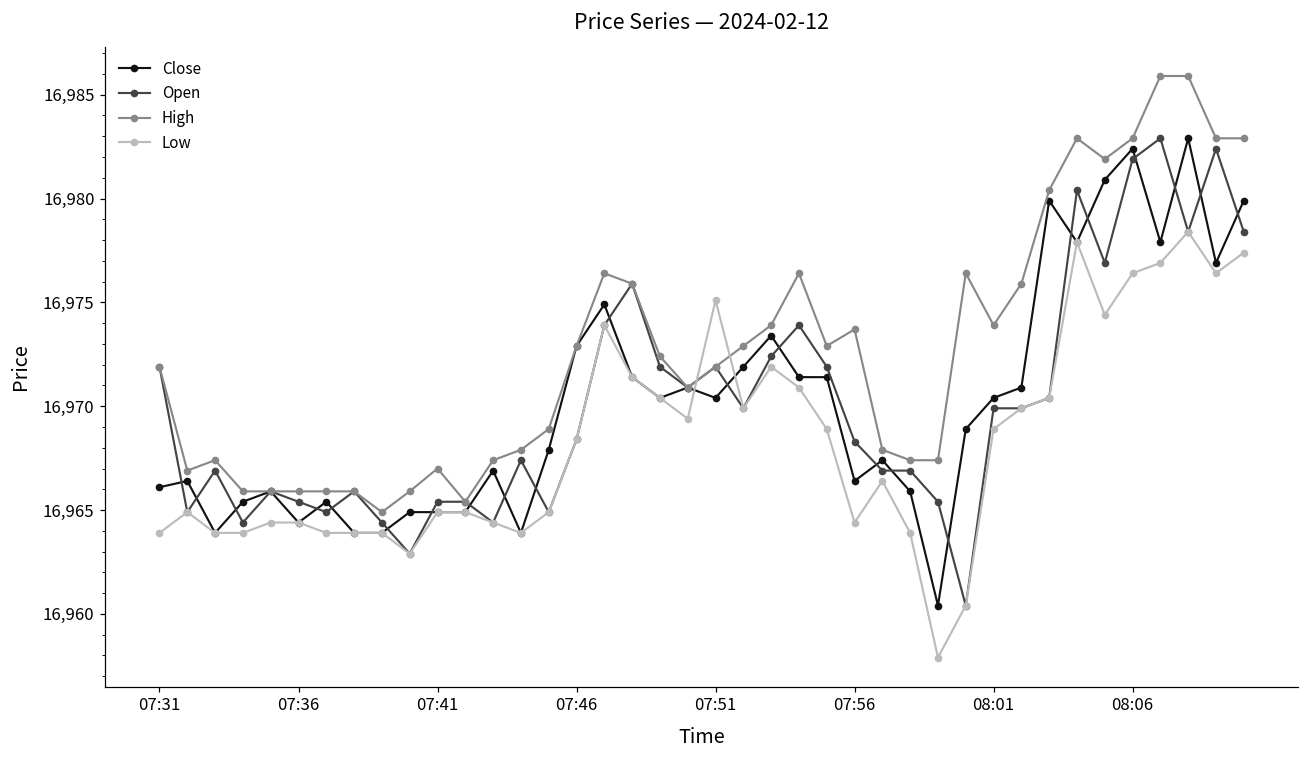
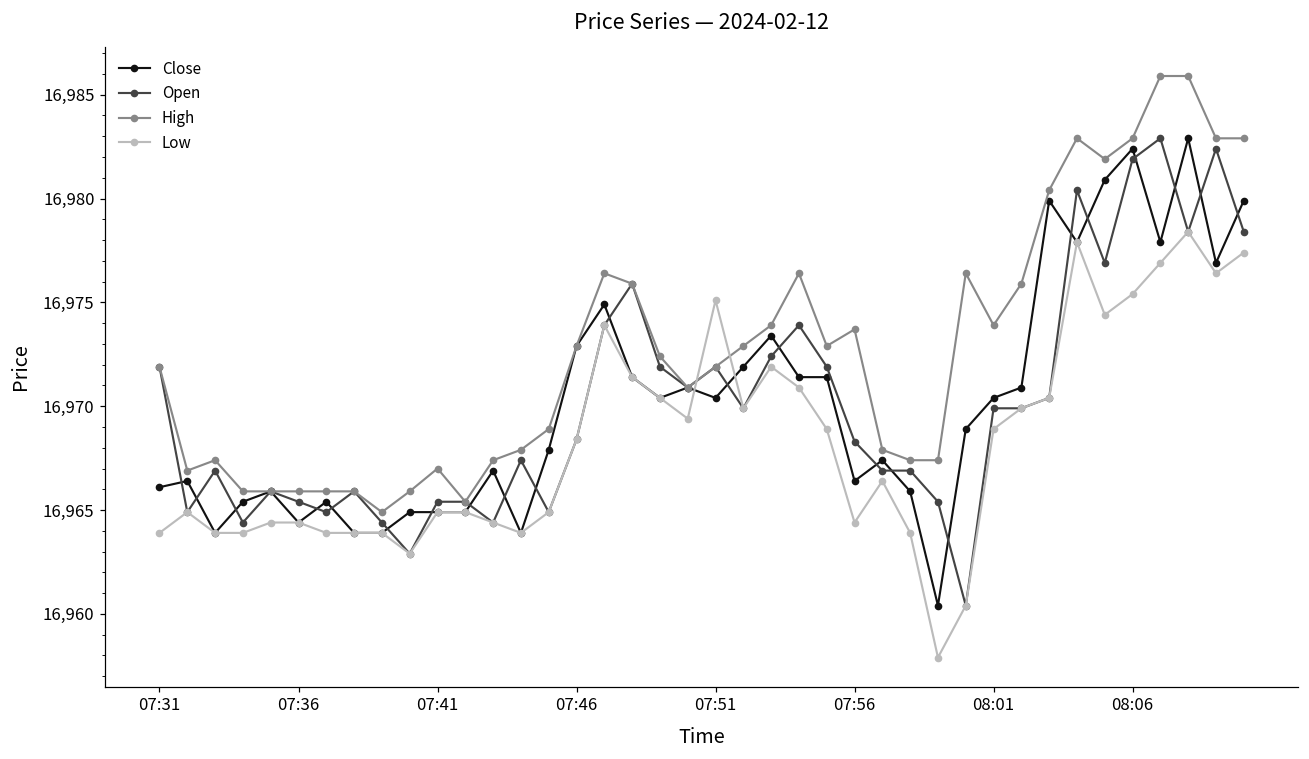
  {
    "Close": {
      "07:31": "16,966.1",
      "07:51": "16,970.4",
      "07:56": "16,966.4",
      "08:01": "16,970.4",
      "08:06": "16,982.4"
    },
    "Open": {
      "07:36": "16,965.4",
      "07:41": "16,965.4",
      "07:56": "16,968.3",
      "08:01": "16,969.9",
      "08:06": "16,981.9"
    },
    "High": {
      "07:36": "16,965.9",
      "07:41": "16,967.0",
      "07:56": "16,973.7",
      "08:01": "16,973.9",
      "08:06": "16,982.9"
    },
    "Low": {
      "07:31": "16,963.9",
      "07:51": "16,975.1",
      "07:56": "16,964.4",
      "08:01": "16,968.9",
-     "08:06": "16,976.4"
+     "08:06": "16,975.4"
    }
  }
